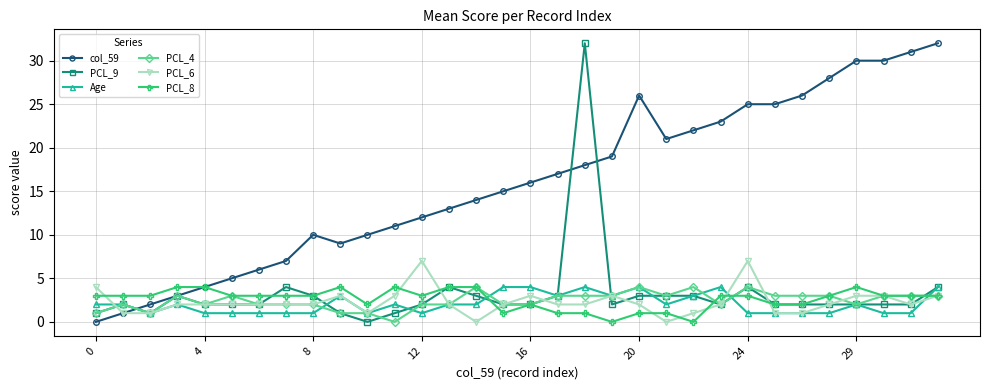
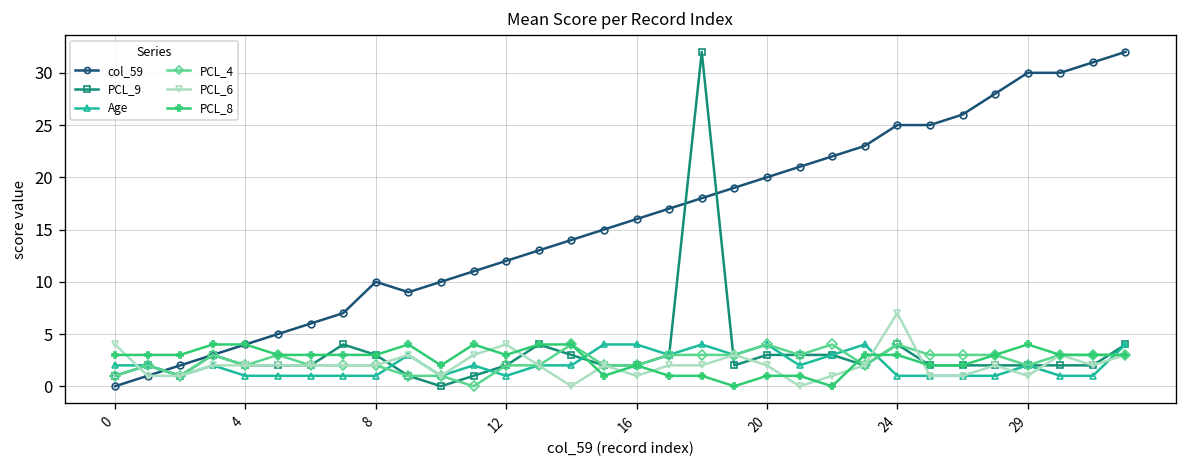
  {
    "col_59": {
      "0": 0,
      "8": 10,
      "12": 12,
      "16": 16,
-     "20": 26,
+     "20": 20,
      "24": 25,
      "29": 30
    },
    "PCL_6": {
      "0": 4,
-     "12": 7,
-     "16": 3,
+     "12": 4,
+     "16": 1,
      "20": 2,
      "24": 7,
-     "29": 3
+     "29": 1
    }
  }
